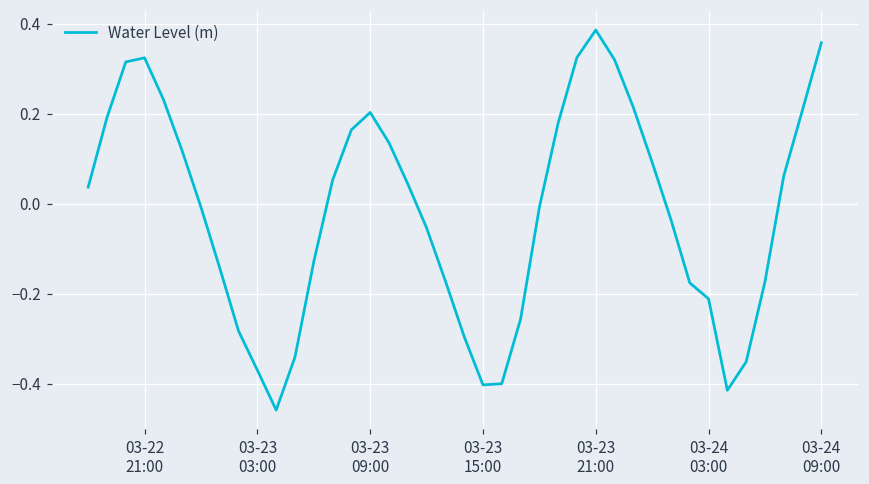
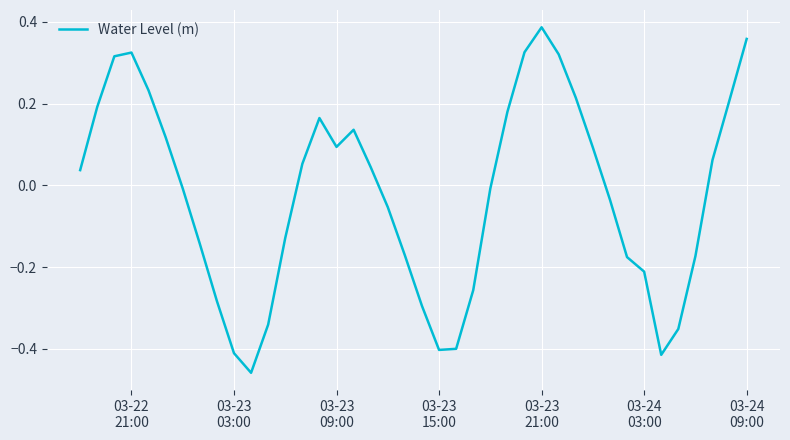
  {
    "03-22 21:00": 0.32,
-   "03-23 03:00": -0.37,
-   "03-23 09:00": 0.20,
+   "03-23 03:00": -0.41,
+   "03-23 09:00": 0.09,
    "03-23 15:00": -0.40,
    "03-23 21:00": 0.39,
    "03-24 03:00": -0.21,
    "03-24 09:00": 0.36
  }
